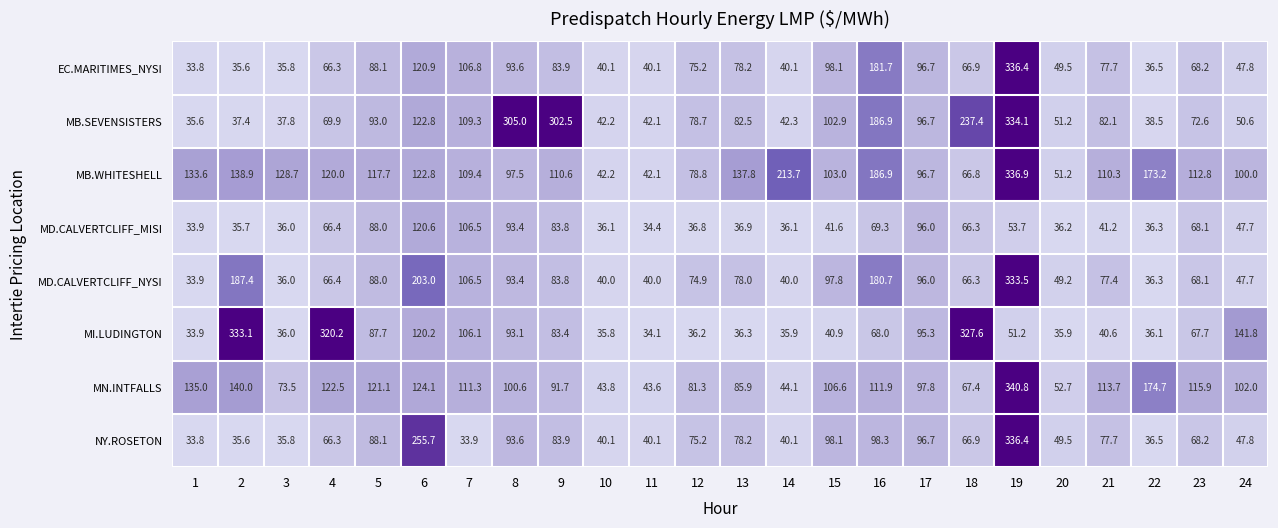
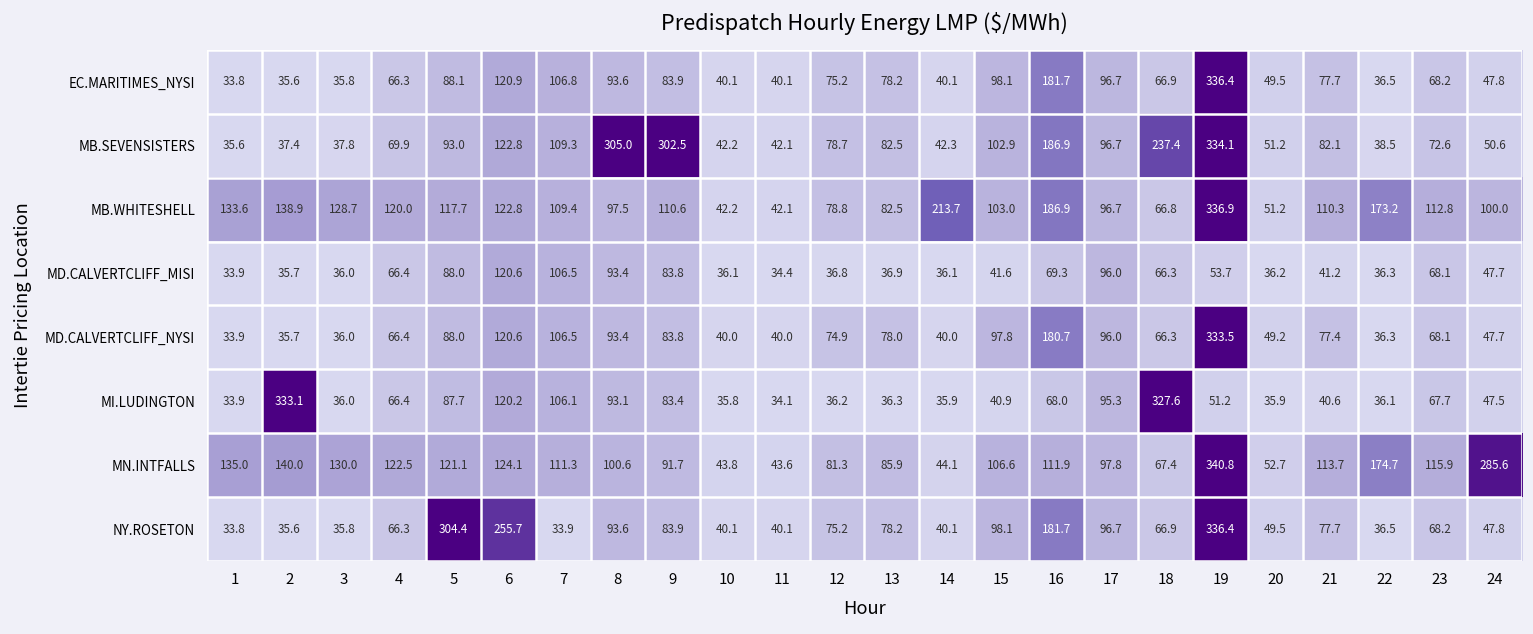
  {
    "EC.MARITIMES_NYSI": {
      "1": 33.8,
      "2": 35.6,
      "3": 35.8,
      "4": 66.3,
      "5": 88.1,
      "6": 120.9,
      "7": 106.8,
      "8": 93.6,
      "9": 83.9,
      "10": 40.1,
      "11": 40.1,
      "12": 75.2,
      "13": 78.2,
      "14": 40.1,
      "15": 98.1,
      "16": 181.7,
      "17": 96.7,
      "18": 66.9,
      "19": 336.4,
      "20": 49.5,
      "21": 77.7,
      "22": 36.5,
      "23": 68.2,
      "24": 47.8
    },
    "MB.SEVENSISTERS": {
      "1": 35.6,
      "2": 37.4,
      "3": 37.8,
      "4": 69.9,
      "5": 93.0,
      "6": 122.8,
      "7": 109.3,
      "8": 305.0,
      "9": 302.5,
      "10": 42.2,
      "11": 42.1,
      "12": 78.7,
      "13": 82.5,
      "14": 42.3,
      "15": 102.9,
      "16": 186.9,
      "17": 96.7,
      "18": 237.4,
      "19": 334.1,
      "20": 51.2,
      "21": 82.1,
      "22": 38.5,
      "23": 72.6,
      "24": 50.6
    },
    "MB.WHITESHELL": {
      "1": 133.6,
      "2": 138.9,
      "3": 128.7,
      "4": 120.0,
      "5": 117.7,
      "6": 122.8,
      "7": 109.4,
      "8": 97.5,
      "9": 110.6,
      "10": 42.2,
      "11": 42.1,
      "12": 78.8,
-     "13": 137.8,
+     "13": 82.5,
      "14": 213.7,
      "15": 103.0,
      "16": 186.9,
      "17": 96.7,
      "18": 66.8,
      "19": 336.9,
      "20": 51.2,
      "21": 110.3,
      "22": 173.2,
      "23": 112.8,
      "24": 100.0
    },
    "MD.CALVERTCLIFF_MISI": {
      "1": 33.9,
      "2": 35.7,
      "3": 36.0,
      "4": 66.4,
      "5": 88.0,
      "6": 120.6,
      "7": 106.5,
      "8": 93.4,
      "9": 83.8,
      "10": 36.1,
      "11": 34.4,
      "12": 36.8,
      "13": 36.9,
      "14": 36.1,
      "15": 41.6,
      "16": 69.3,
      "17": 96.0,
      "18": 66.3,
      "19": 53.7,
      "20": 36.2,
      "21": 41.2,
      "22": 36.3,
      "23": 68.1,
      "24": 47.7
    },
    "MD.CALVERTCLIFF_NYSI": {
      "1": 33.9,
-     "2": 187.4,
+     "2": 35.7,
      "3": 36.0,
      "4": 66.4,
      "5": 88.0,
-     "6": 203.0,
+     "6": 120.6,
      "7": 106.5,
      "8": 93.4,
      "9": 83.8,
      "10": 40.0,
      "11": 40.0,
      "12": 74.9,
      "13": 78.0,
      "14": 40.0,
      "15": 97.8,
      "16": 180.7,
      "17": 96.0,
      "18": 66.3,
      "19": 333.5,
      "20": 49.2,
      "21": 77.4,
      "22": 36.3,
      "23": 68.1,
      "24": 47.7
    },
    "MI.LUDINGTON": {
      "1": 33.9,
      "2": 333.1,
      "3": 36.0,
-     "4": 320.2,
+     "4": 66.4,
      "5": 87.7,
      "6": 120.2,
      "7": 106.1,
      "8": 93.1,
      "9": 83.4,
      "10": 35.8,
      "11": 34.1,
      "12": 36.2,
      "13": 36.3,
      "14": 35.9,
      "15": 40.9,
      "16": 68.0,
      "17": 95.3,
      "18": 327.6,
      "19": 51.2,
      "20": 35.9,
      "21": 40.6,
      "22": 36.1,
      "23": 67.7,
-     "24": 141.8
+     "24": 47.5
    },
    "MN.INTFALLS": {
      "1": 135.0,
      "2": 140.0,
-     "3": 73.5,
+     "3": 130.0,
      "4": 122.5,
      "5": 121.1,
      "6": 124.1,
      "7": 111.3,
      "8": 100.6,
      "9": 91.7,
      "10": 43.8,
      "11": 43.6,
      "12": 81.3,
      "13": 85.9,
      "14": 44.1,
      "15": 106.6,
      "16": 111.9,
      "17": 97.8,
      "18": 67.4,
      "19": 340.8,
      "20": 52.7,
      "21": 113.7,
      "22": 174.7,
      "23": 115.9,
-     "24": 102.0
+     "24": 285.6
    },
    "NY.ROSETON": {
      "1": 33.8,
      "2": 35.6,
      "3": 35.8,
      "4": 66.3,
-     "5": 88.1,
+     "5": 304.4,
      "6": 255.7,
      "7": 33.9,
      "8": 93.6,
      "9": 83.9,
      "10": 40.1,
      "11": 40.1,
      "12": 75.2,
      "13": 78.2,
      "14": 40.1,
      "15": 98.1,
-     "16": 98.3,
+     "16": 181.7,
      "17": 96.7,
      "18": 66.9,
      "19": 336.4,
      "20": 49.5,
      "21": 77.7,
      "22": 36.5,
      "23": 68.2,
      "24": 47.8
    }
  }
